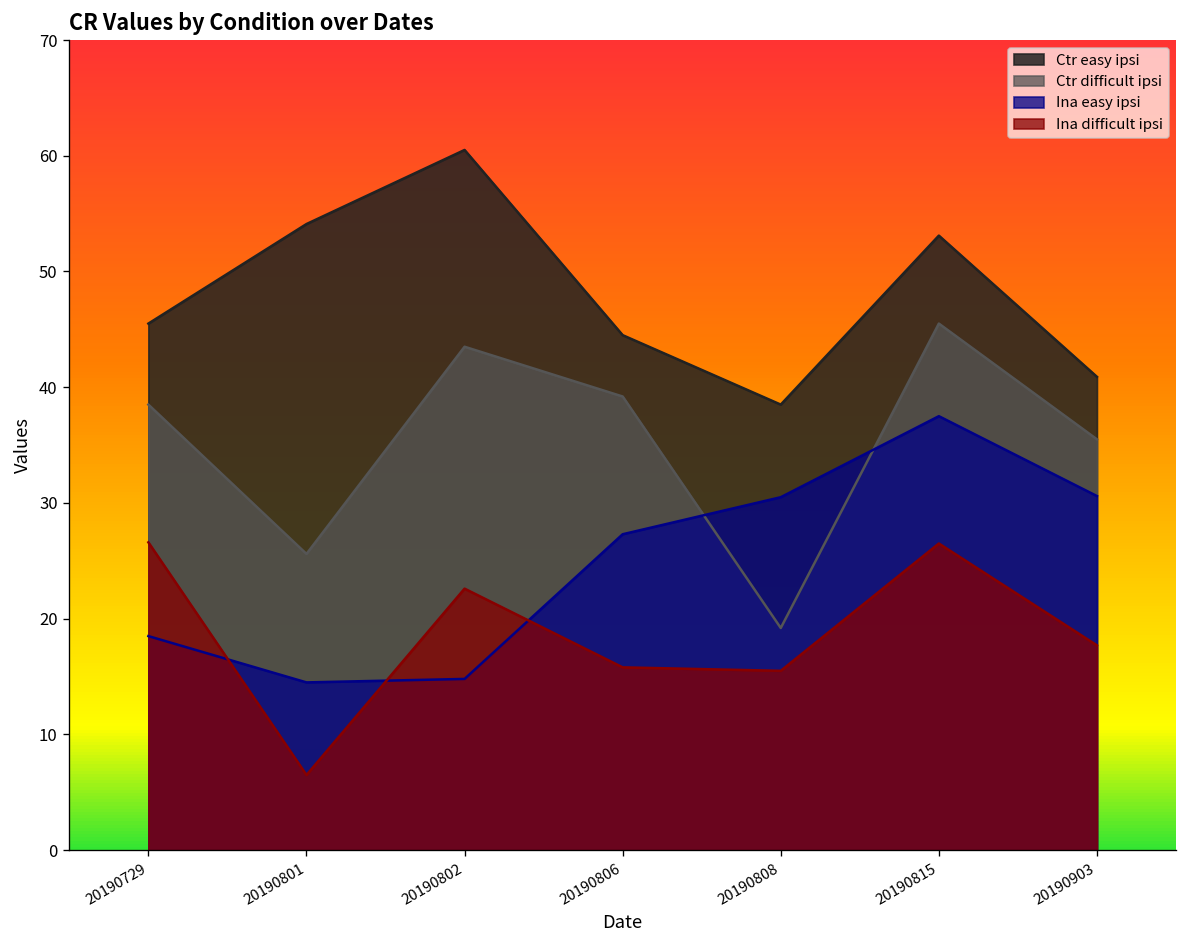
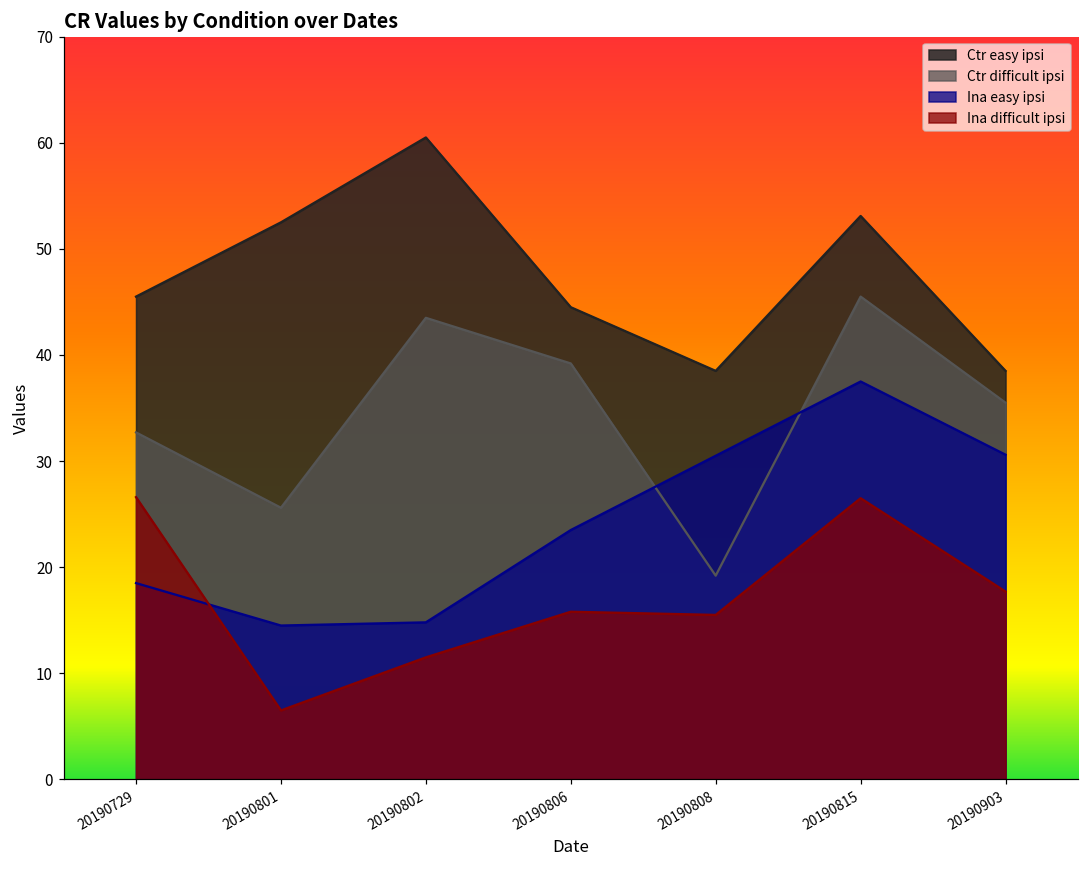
  {
    "Ctr easy ipsi": {
      "20190729": 46,
-     "20190801": 54,
+     "20190801": 53,
      "20190802": 61,
      "20190806": 45,
      "20190808": 39,
      "20190815": 53,
-     "20190903": 41
+     "20190903": 39
    },
    "Ctr difficult ipsi": {
-     "20190729": 39,
+     "20190729": 33,
      "20190801": 26,
      "20190802": 44,
      "20190806": 39,
      "20190808": 19,
      "20190815": 46,
      "20190903": 36
    },
    "Ina easy ipsi": {
      "20190729": 19,
      "20190801": 15,
      "20190802": 15,
-     "20190806": 27,
+     "20190806": 24,
      "20190808": 31,
      "20190815": 38,
      "20190903": 31
    },
    "Ina difficult ipsi": {
      "20190729": 27,
      "20190801": 7,
-     "20190802": 23,
+     "20190802": 12,
      "20190806": 16,
      "20190808": 16,
      "20190815": 27,
      "20190903": 18
    }
  }
